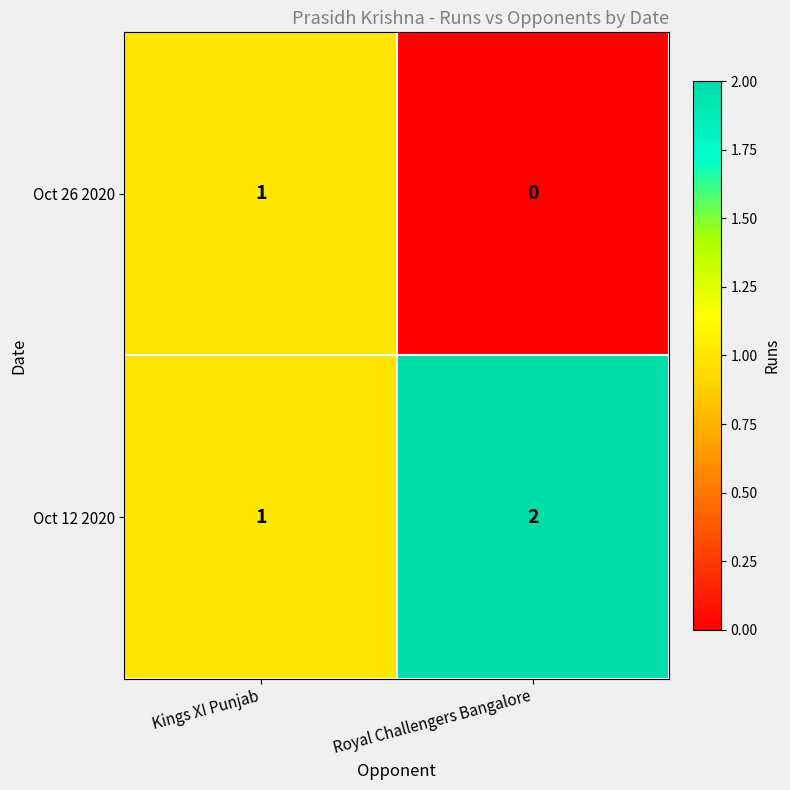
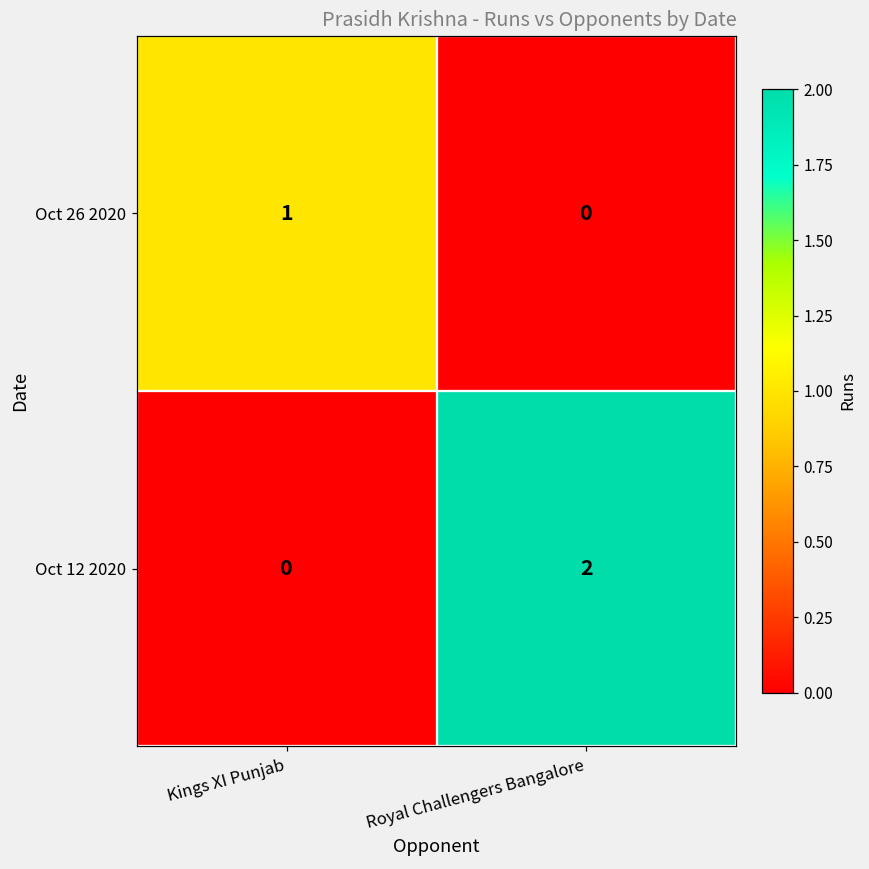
  {
    "Oct 26 2020": {
      "Kings XI Punjab": 1,
      "Royal Challengers Bangalore": 0
    },
    "Oct 12 2020": {
-     "Kings XI Punjab": 1,
+     "Kings XI Punjab": 0,
      "Royal Challengers Bangalore": 2
    }
  }
